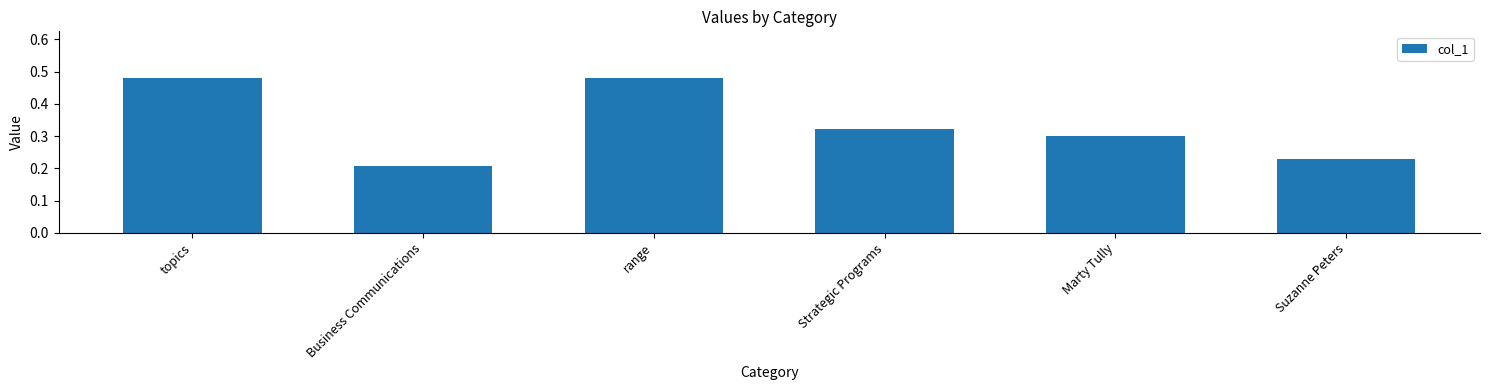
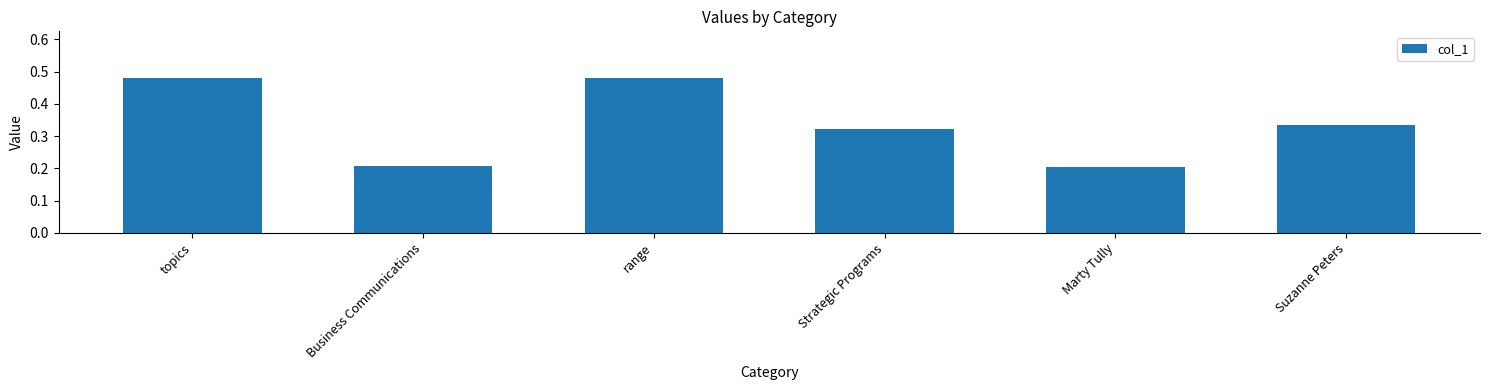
  {
    "topics": 0.48,
    "Business Communications": 0.21,
    "range": 0.48,
    "Strategic Programs": 0.32,
-   "Marty Tully": 0.30,
-   "Suzanne Peters": 0.23
+   "Marty Tully": 0.20,
+   "Suzanne Peters": 0.34
  }
